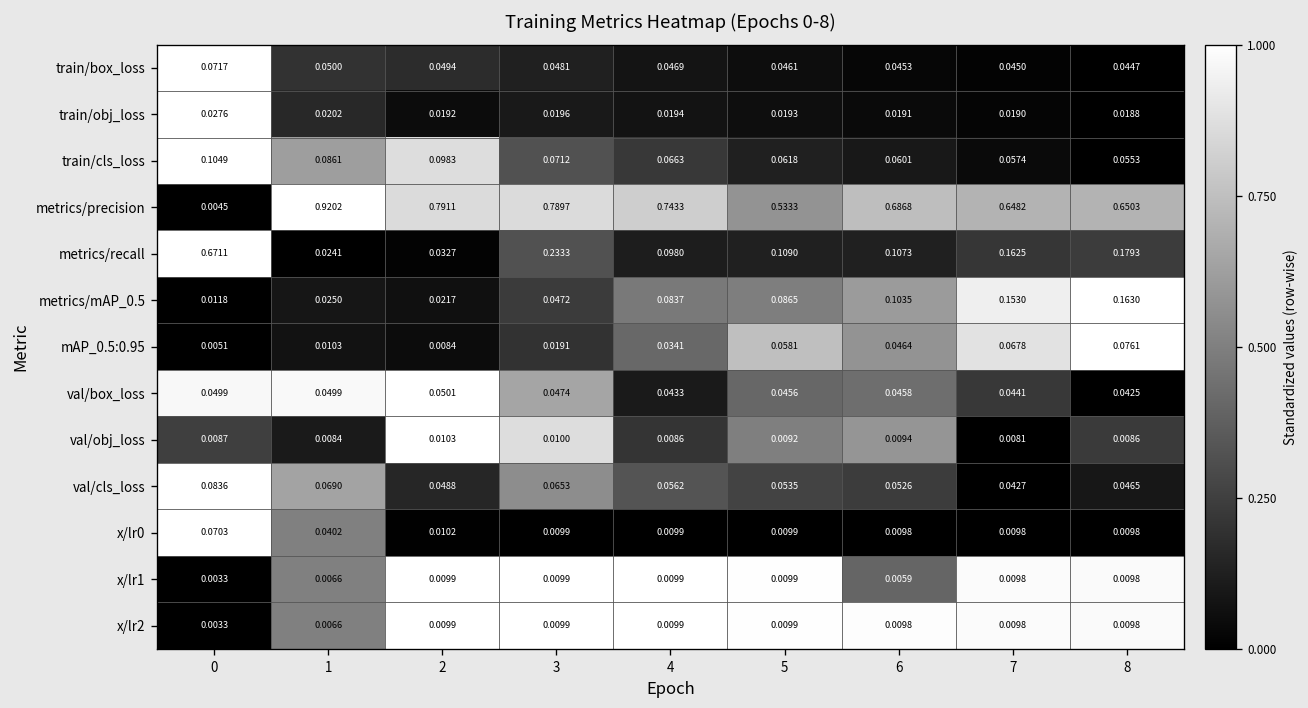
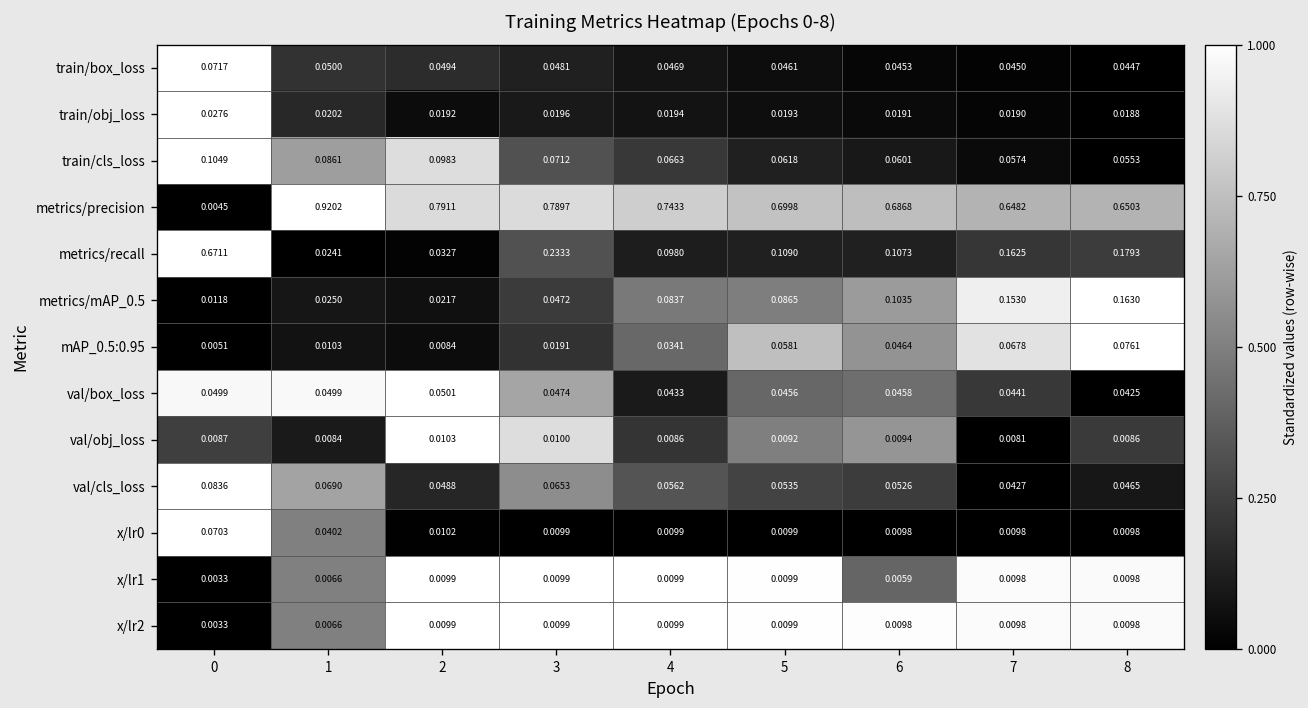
  {
    "train/box_loss": {
      "0": 0.0717,
      "1": 0.0500,
      "2": 0.0494,
      "3": 0.0481,
      "4": 0.0469,
      "5": 0.0461,
      "6": 0.0453,
      "7": 0.0450,
      "8": 0.0447
    },
    "train/obj_loss": {
      "0": 0.0276,
      "1": 0.0202,
      "2": 0.0192,
      "3": 0.0196,
      "4": 0.0194,
      "5": 0.0193,
      "6": 0.0191,
      "7": 0.0190,
      "8": 0.0188
    },
    "train/cls_loss": {
      "0": 0.1049,
      "1": 0.0861,
      "2": 0.0983,
      "3": 0.0712,
      "4": 0.0663,
      "5": 0.0618,
      "6": 0.0601,
      "7": 0.0574,
      "8": 0.0553
    },
    "metrics/precision": {
      "0": 0.0045,
      "1": 0.9202,
      "2": 0.7911,
      "3": 0.7897,
      "4": 0.7433,
-     "5": 0.5333,
+     "5": 0.6998,
      "6": 0.6868,
      "7": 0.6482,
      "8": 0.6503
    },
    "metrics/recall": {
      "0": 0.6711,
      "1": 0.0241,
      "2": 0.0327,
      "3": 0.2333,
      "4": 0.0980,
      "5": 0.1090,
      "6": 0.1073,
      "7": 0.1625,
      "8": 0.1793
    },
    "metrics/mAP_0.5": {
      "0": 0.0118,
      "1": 0.0250,
      "2": 0.0217,
      "3": 0.0472,
      "4": 0.0837,
      "5": 0.0865,
      "6": 0.1035,
      "7": 0.1530,
      "8": 0.1630
    },
    "mAP_0.5:0.95": {
      "0": 0.0051,
      "1": 0.0103,
      "2": 0.0084,
      "3": 0.0191,
      "4": 0.0341,
      "5": 0.0581,
      "6": 0.0464,
      "7": 0.0678,
      "8": 0.0761
    },
    "val/box_loss": {
      "0": 0.0499,
      "1": 0.0499,
      "2": 0.0501,
      "3": 0.0474,
      "4": 0.0433,
      "5": 0.0456,
      "6": 0.0458,
      "7": 0.0441,
      "8": 0.0425
    },
    "val/obj_loss": {
      "0": 0.0087,
      "1": 0.0084,
      "2": 0.0103,
      "3": 0.0100,
      "4": 0.0086,
      "5": 0.0092,
      "6": 0.0094,
      "7": 0.0081,
      "8": 0.0086
    },
    "val/cls_loss": {
      "0": 0.0836,
      "1": 0.0690,
      "2": 0.0488,
      "3": 0.0653,
      "4": 0.0562,
      "5": 0.0535,
      "6": 0.0526,
      "7": 0.0427,
      "8": 0.0465
    },
    "x/lr0": {
      "0": 0.0703,
      "1": 0.0402,
      "2": 0.0102,
      "3": 0.0099,
      "4": 0.0099,
      "5": 0.0099,
      "6": 0.0098,
      "7": 0.0098,
      "8": 0.0098
    },
    "x/lr1": {
      "0": 0.0033,
      "1": 0.0066,
      "2": 0.0099,
      "3": 0.0099,
      "4": 0.0099,
      "5": 0.0099,
      "6": 0.0059,
      "7": 0.0098,
      "8": 0.0098
    },
    "x/lr2": {
      "0": 0.0033,
      "1": 0.0066,
      "2": 0.0099,
      "3": 0.0099,
      "4": 0.0099,
      "5": 0.0099,
      "6": 0.0098,
      "7": 0.0098,
      "8": 0.0098
    }
  }
